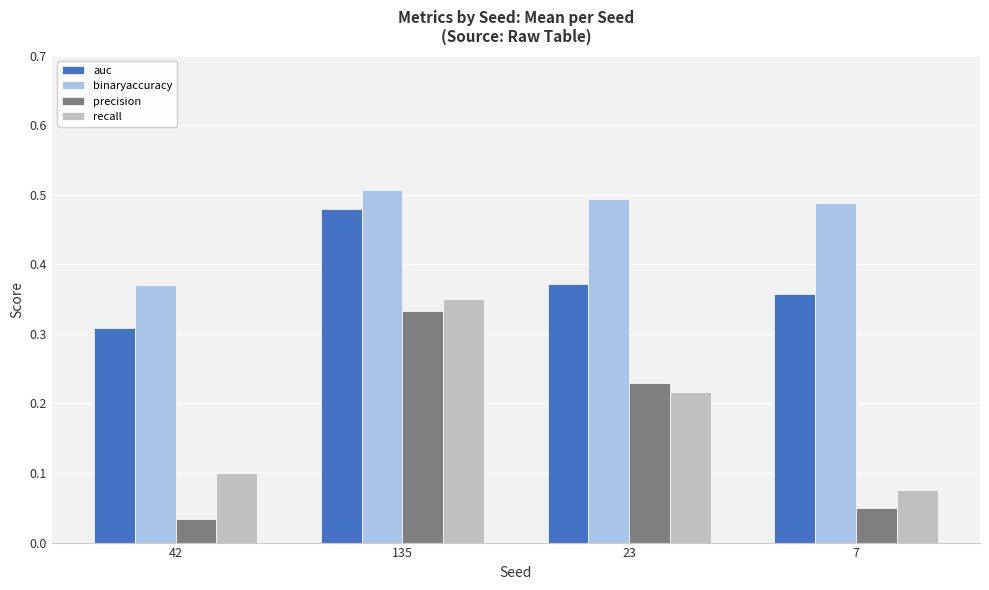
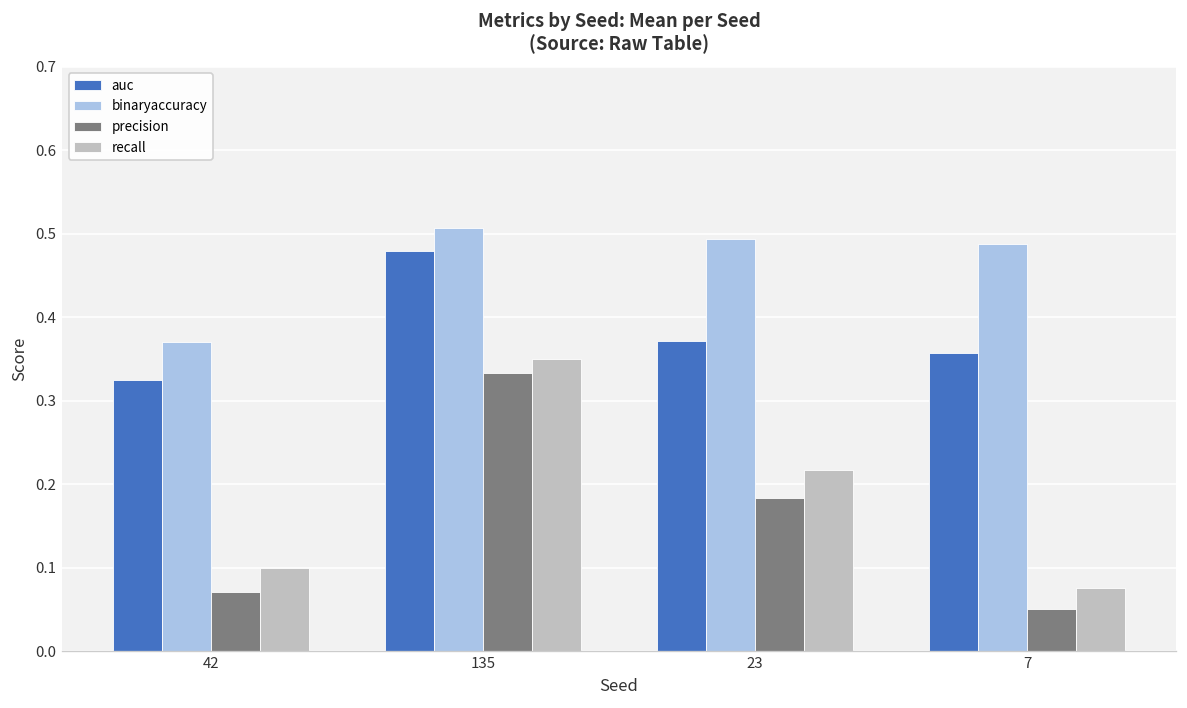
  {
    "auc": {
-     "42": 0.31,
+     "42": 0.32,
      "135": 0.48,
      "23": 0.37,
      "7": 0.36
    },
    "precision": {
-     "42": 0.03,
+     "42": 0.07,
      "135": 0.33,
-     "23": 0.23,
+     "23": 0.18,
      "7": 0.05
    }
  }
